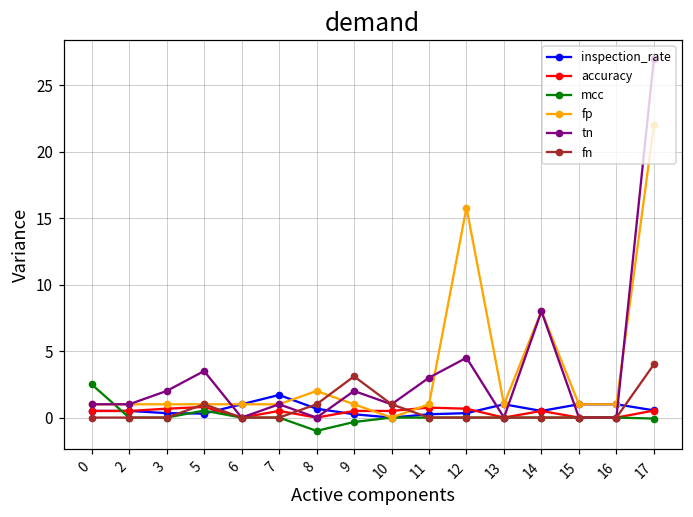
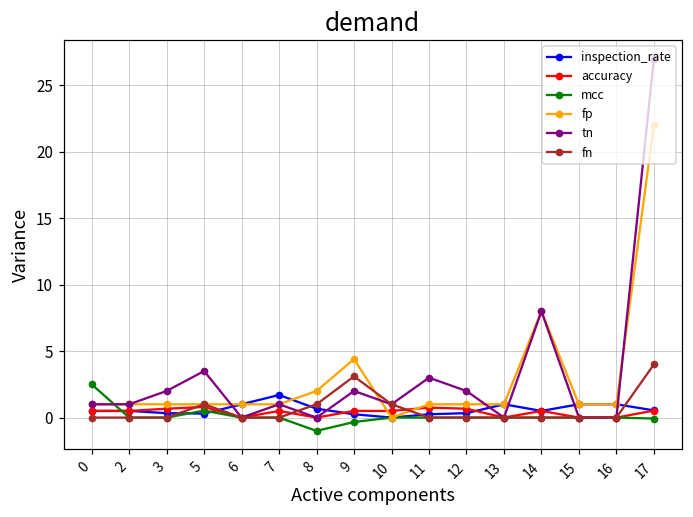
  {
    "inspection_rate": {
      "3": 0.3,
      "5": 0.3,
      "7": 1.7,
      "8": 0.7,
      "9": 0.3,
      "11": 0.3,
      "12": 0.3
    },
    "accuracy": {
      "3": 0.7,
      "7": 0.5,
      "9": 0.5,
      "10": 0.5,
      "11": 0.8,
      "12": 0.7
    },
    "mcc": {
      "0": 2.5,
      "5": 0.5,
      "8": -1.0,
      "9": -0.3,
      "17": -0.1
    },
    "fp": {
      "3": 1.0,
      "8": 2.0,
-     "9": 1.0,
+     "9": 4.4,
      "11": 1.0,
-     "12": 15.8
+     "12": 1.0
    },
    "tn": {
      "3": 2.0,
      "5": 3.5,
      "9": 2.0,
      "11": 3.0,
-     "12": 4.5
+     "12": 2.0
    },
    "fn": {
      "0": 0.0,
      "8": 1.0,
      "9": 3.1,
      "17": 4.0
    }
  }
